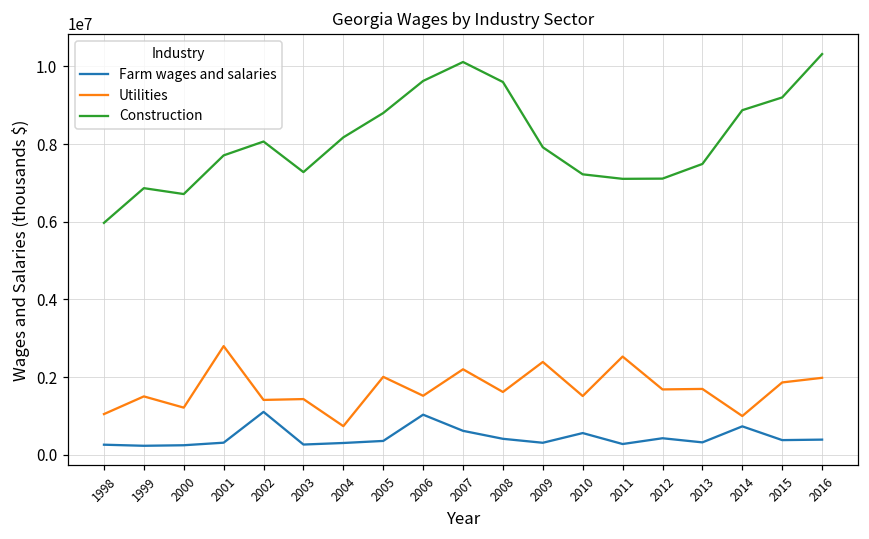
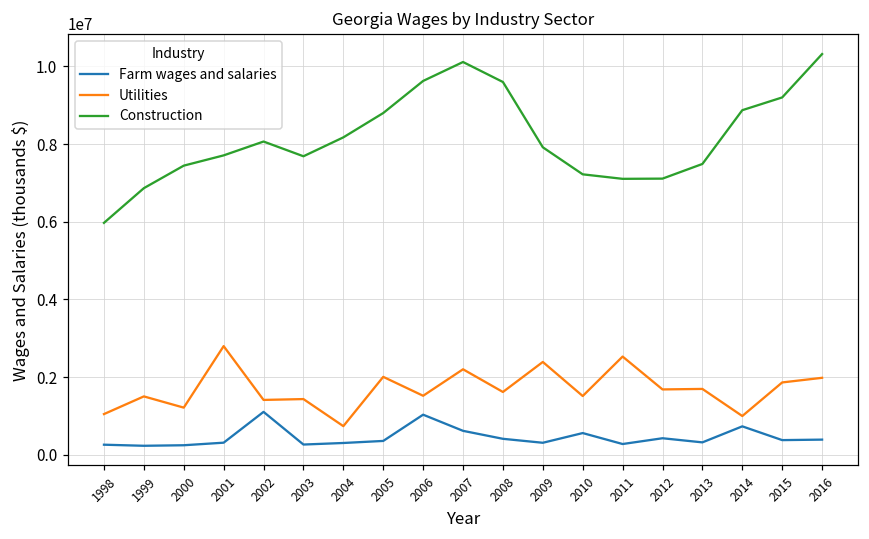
  {
    "Farm wages and salaries": {
      "1998": 300000,
      "1999": 200000,
      "2000": 200000,
      "2001": 300000,
      "2002": 1100000,
      "2003": 300000,
      "2004": 300000,
      "2005": 400000,
      "2006": 1000000,
      "2007": 600000,
      "2008": 400000,
      "2009": 300000,
      "2010": 600000,
      "2011": 300000,
      "2012": 400000,
      "2013": 300000,
      "2014": 700000,
      "2015": 400000,
      "2016": 400000
    },
    "Utilities": {
      "1998": 1100000,
      "1999": 1500000,
      "2000": 1200000,
      "2001": 2800000,
      "2002": 1400000,
      "2003": 1400000,
      "2004": 700000,
      "2005": 2000000,
      "2006": 1500000,
      "2007": 2200000,
      "2008": 1600000,
      "2009": 2400000,
      "2010": 1500000,
      "2011": 2500000,
      "2012": 1700000,
      "2013": 1700000,
      "2014": 1000000,
      "2015": 1900000,
      "2016": 2000000
    },
    "Construction": {
      "1998": 6000000,
      "1999": 6900000,
-     "2000": 6700000,
+     "2000": 7400000,
      "2001": 7700000,
      "2002": 8100000,
-     "2003": 7300000,
+     "2003": 7700000,
      "2004": 8200000,
      "2005": 8800000,
      "2006": 9600000,
      "2007": 10100000,
      "2008": 9600000,
      "2009": 7900000,
      "2010": 7200000,
      "2011": 7100000,
      "2012": 7100000,
      "2013": 7500000,
      "2014": 8900000,
      "2015": 9200000,
      "2016": 10300000
    }
  }
